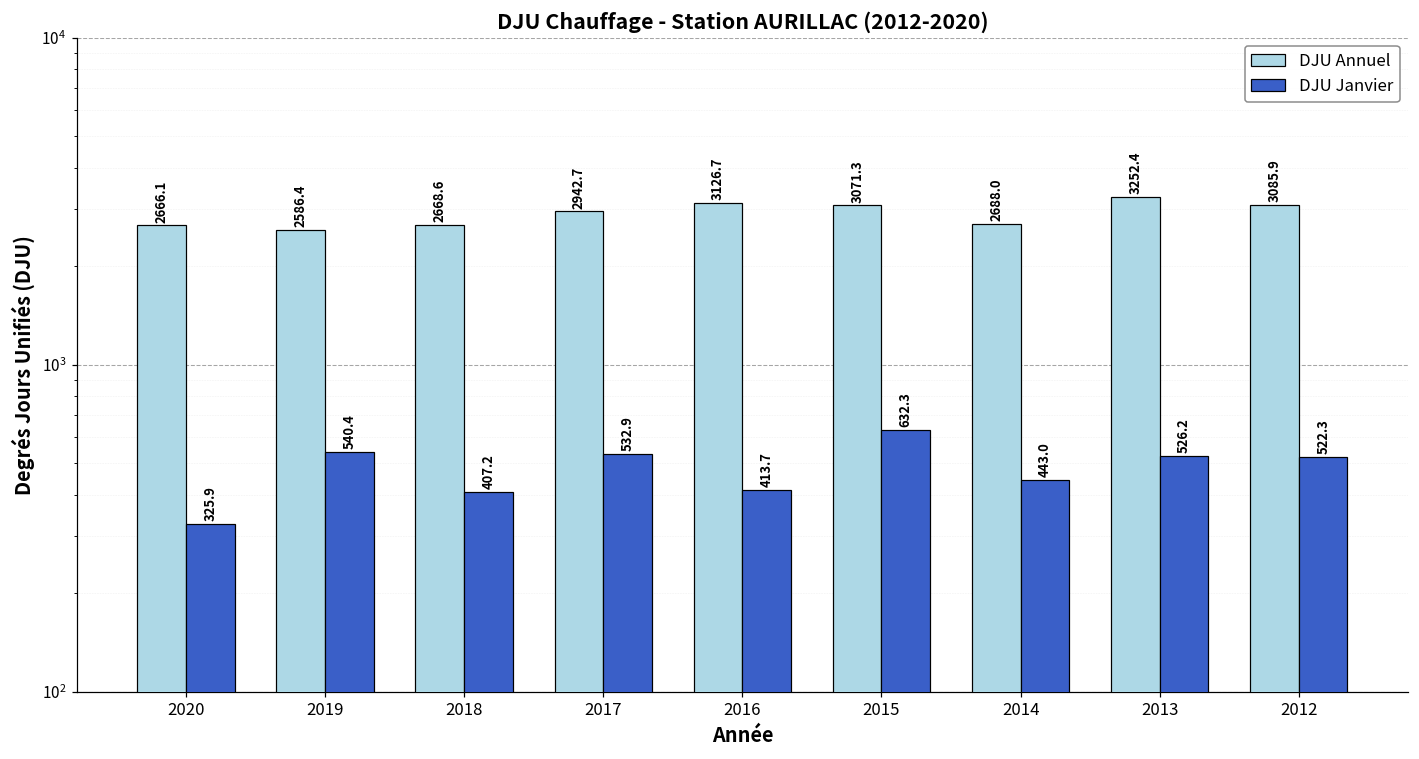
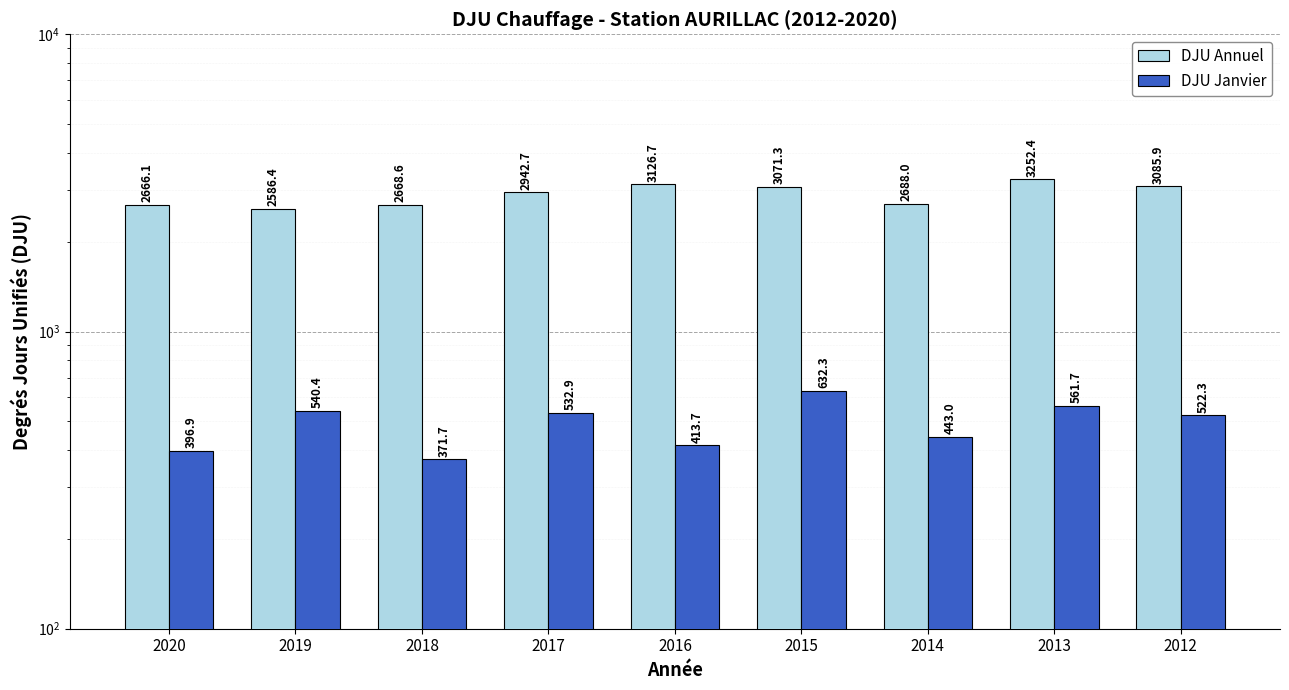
  {
    "DJU Annuel": {
      "2020": 2666.1,
      "2019": 2586.4,
      "2018": 2668.6,
      "2017": 2942.7,
      "2016": 3126.7,
      "2015": 3071.3,
      "2014": 2688.0,
      "2013": 3252.4,
      "2012": 3085.9
    },
    "DJU Janvier": {
-     "2020": 325.9,
+     "2020": 396.9,
      "2019": 540.4,
-     "2018": 407.2,
+     "2018": 371.7,
      "2017": 532.9,
      "2016": 413.7,
      "2015": 632.3,
      "2014": 443.0,
-     "2013": 526.2,
+     "2013": 561.7,
      "2012": 522.3
    }
  }
